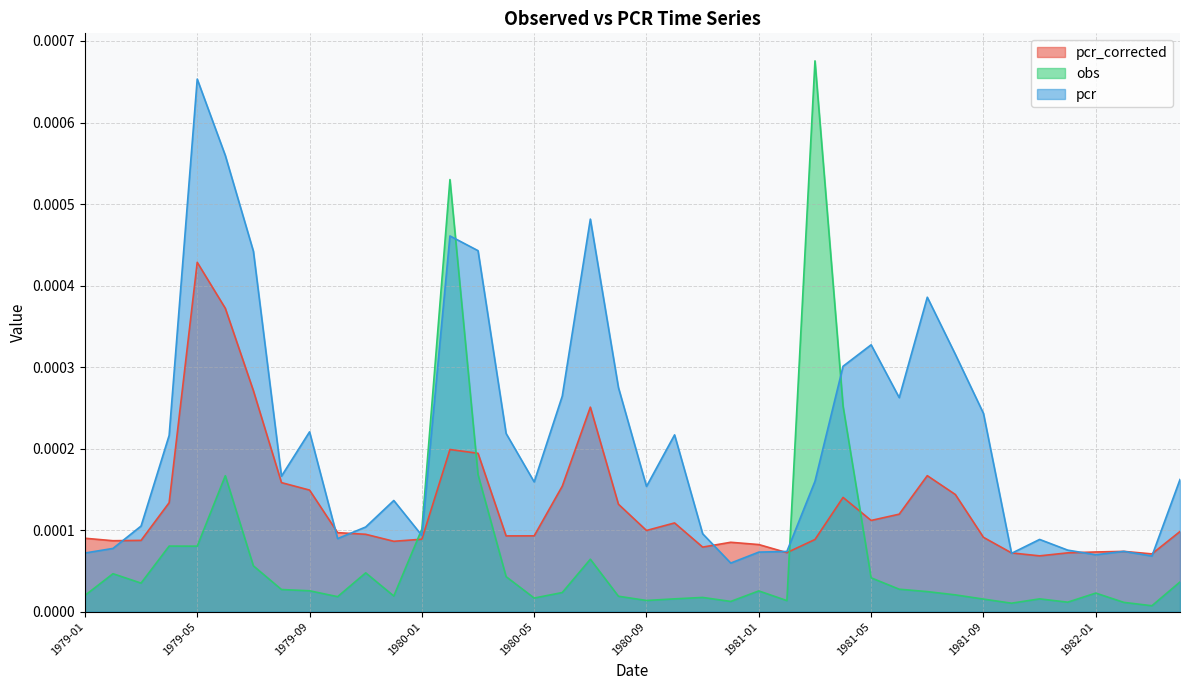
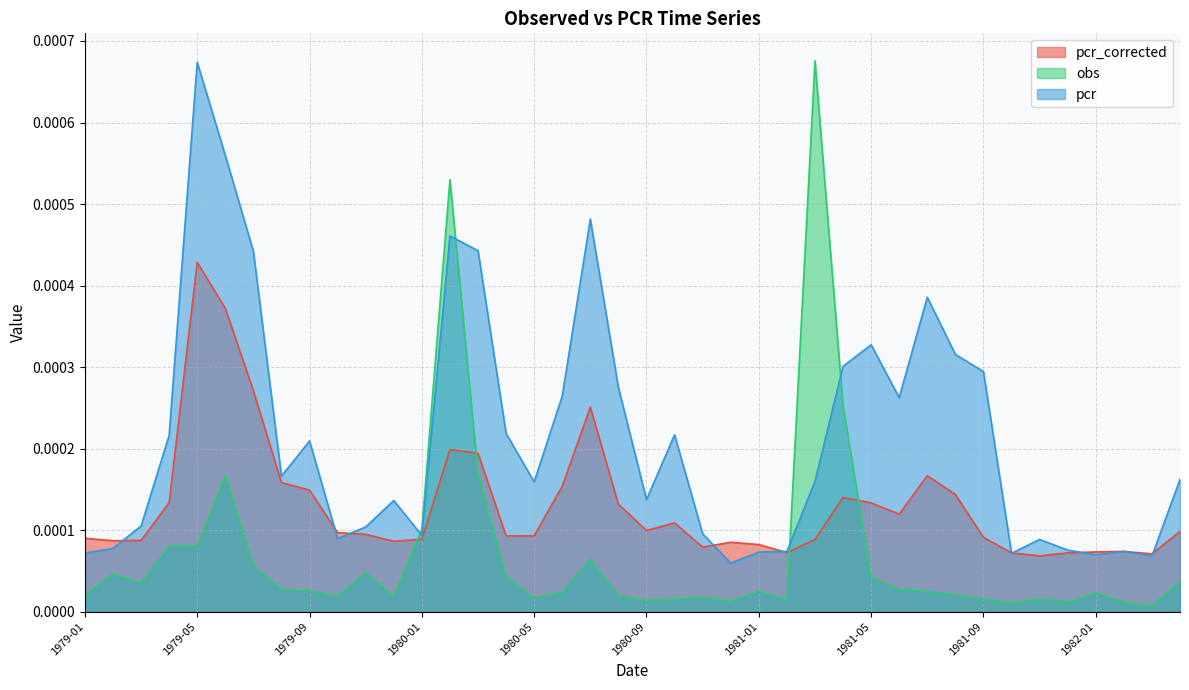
  {
    "pcr_corrected": {
      "1979-01": 0.00009,
      "1979-05": 0.00043,
      "1979-09": 0.00015,
      "1980-01": 0.00009,
      "1980-05": 0.00009,
      "1980-09": 0.00010,
      "1981-01": 0.00008,
-     "1981-05": 0.00011,
+     "1981-05": 0.00013,
      "1981-09": 0.00009,
      "1982-01": 0.00007
    },
    "obs": {
      "1979-01": 0.00002,
      "1979-05": 0.00008,
      "1979-09": 0.00003,
      "1980-01": 0.00010,
      "1980-05": 0.00002,
      "1980-09": 0.00001,
      "1981-01": 0.00003,
      "1981-05": 0.00004,
      "1981-09": 0.00002,
      "1982-01": 0.00002
    },
    "pcr": {
      "1979-01": 0.00007,
-     "1979-05": 0.00065,
-     "1979-09": 0.00022,
+     "1979-05": 0.00067,
+     "1979-09": 0.00021,
      "1980-01": 0.00009,
      "1980-05": 0.00016,
-     "1980-09": 0.00015,
+     "1980-09": 0.00014,
      "1981-01": 0.00007,
      "1981-05": 0.00033,
-     "1981-09": 0.00024,
+     "1981-09": 0.00029,
      "1982-01": 0.00007
    }
  }
